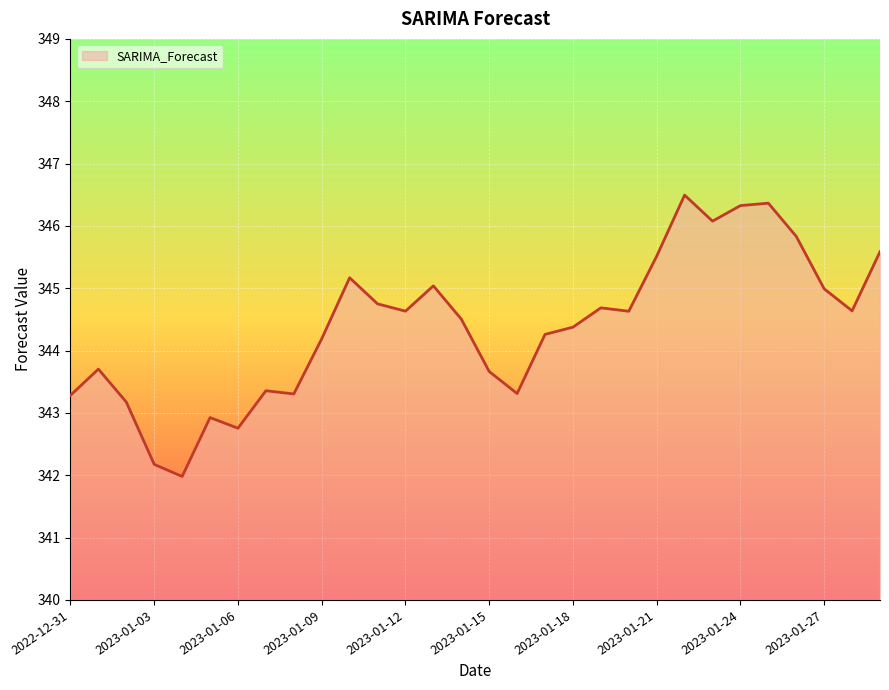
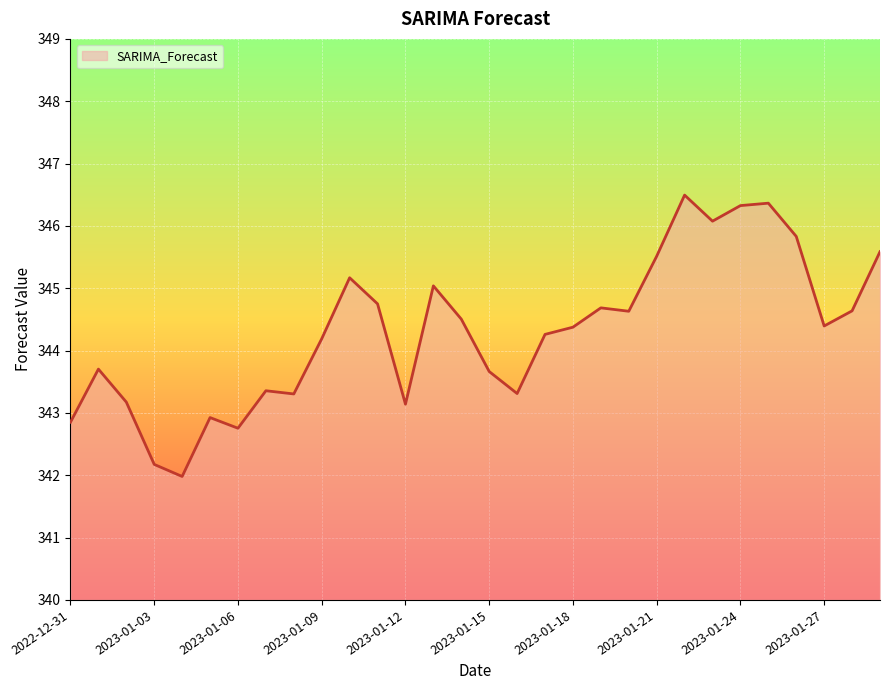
  {
-   "2022-12-31": 343.3,
+   "2022-12-31": 342.9,
    "2023-01-03": 342.2,
    "2023-01-06": 342.8,
    "2023-01-09": 344.2,
-   "2023-01-12": 344.6,
+   "2023-01-12": 343.1,
    "2023-01-15": 343.7,
    "2023-01-18": 344.4,
    "2023-01-21": 345.5,
    "2023-01-24": 346.3,
-   "2023-01-27": 345.0
+   "2023-01-27": 344.4
  }
